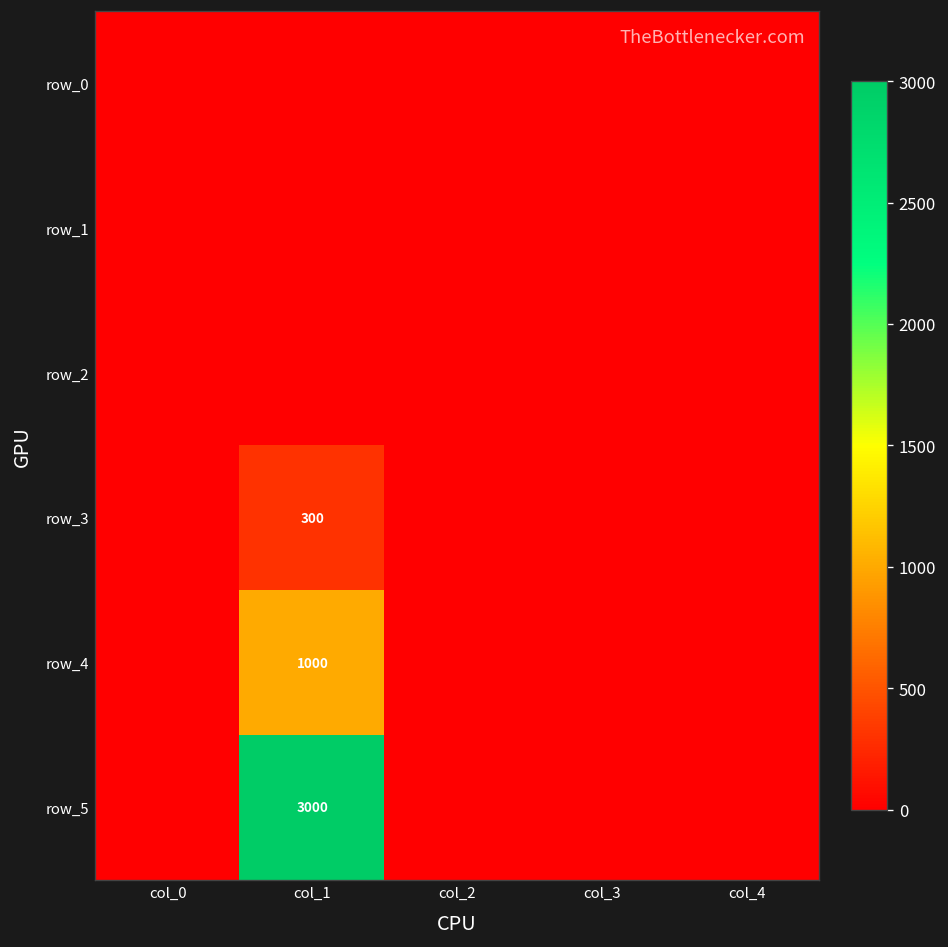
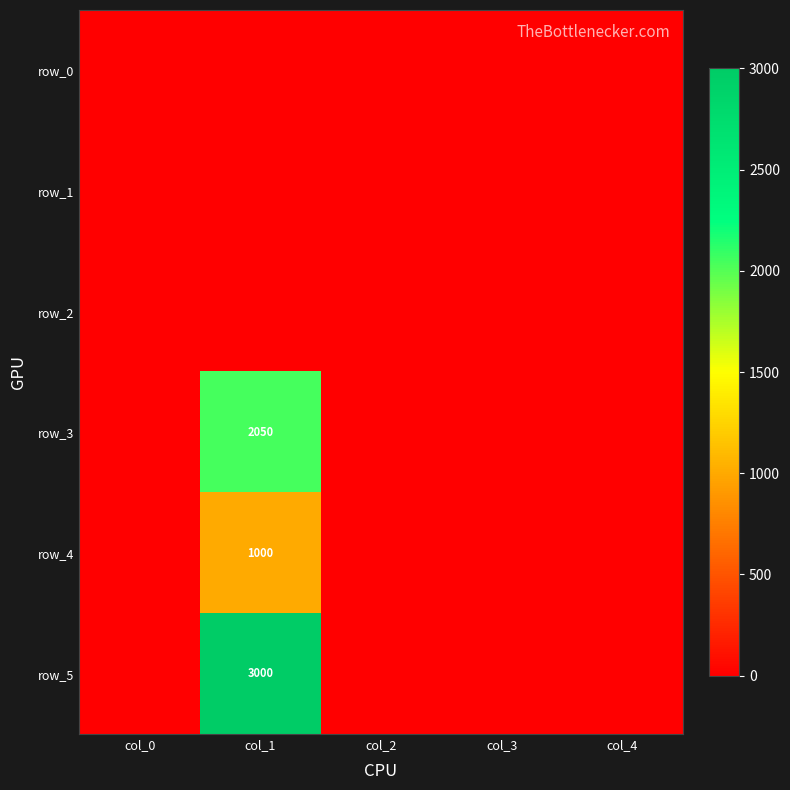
  {
    "row_3": {
-     "col_1": 300
+     "col_1": 2050
    },
    "row_4": {
      "col_1": 1000
    },
    "row_5": {
      "col_1": 3000
    }
  }
